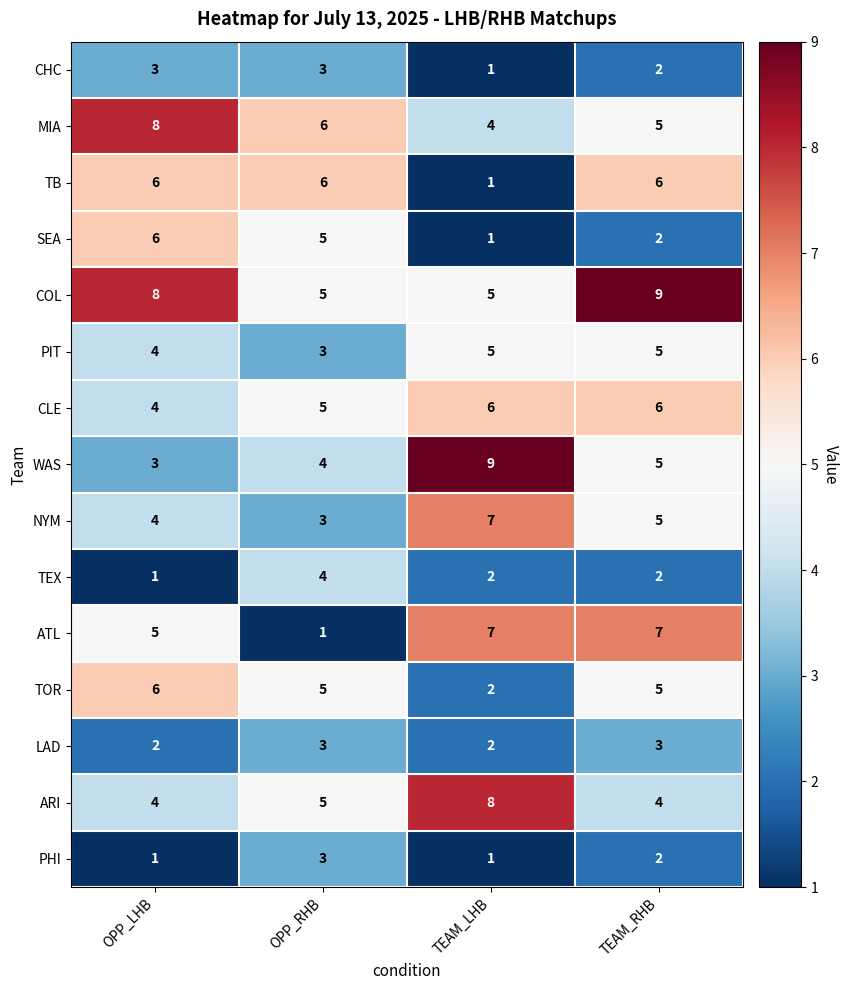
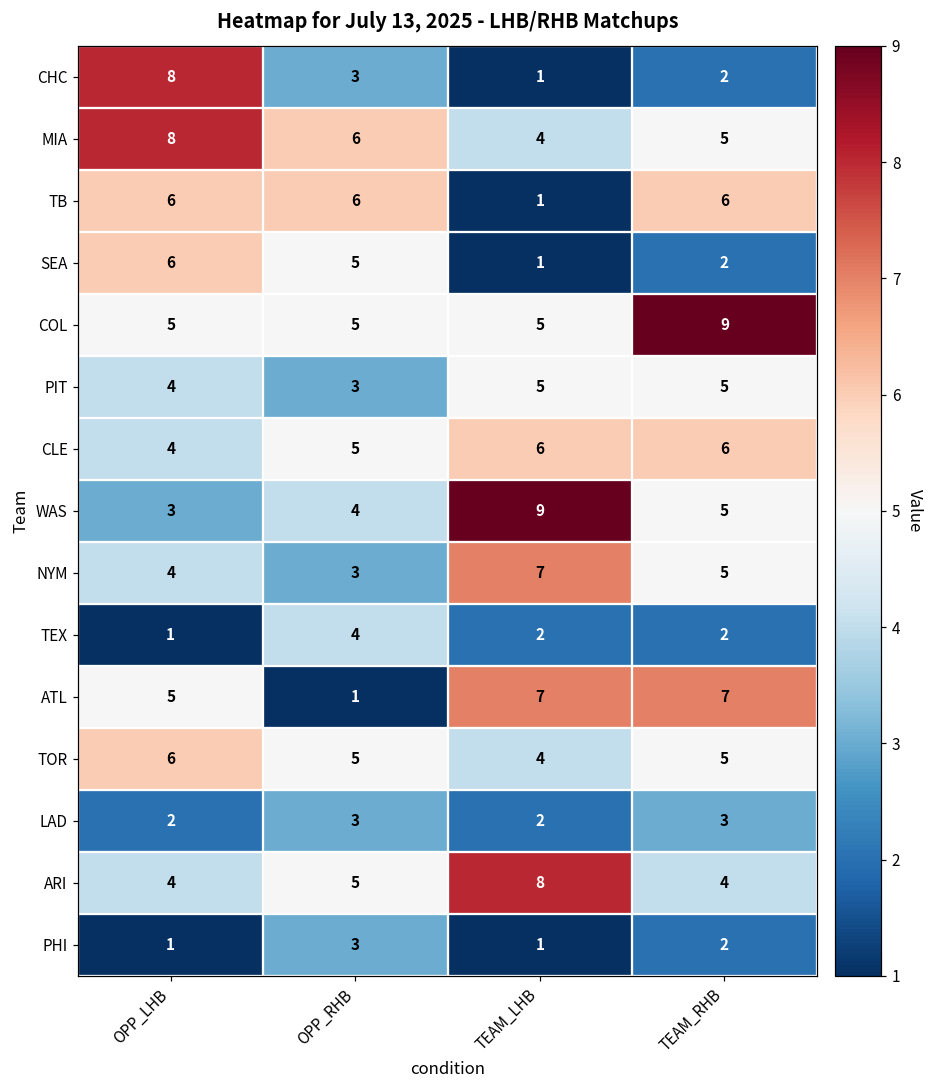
  {
    "CHC": {
-     "OPP_LHB": 3,
+     "OPP_LHB": 8,
      "OPP_RHB": 3,
      "TEAM_LHB": 1,
      "TEAM_RHB": 2
    },
    "MIA": {
      "OPP_LHB": 8,
      "OPP_RHB": 6,
      "TEAM_LHB": 4,
      "TEAM_RHB": 5
    },
    "TB": {
      "OPP_LHB": 6,
      "OPP_RHB": 6,
      "TEAM_LHB": 1,
      "TEAM_RHB": 6
    },
    "SEA": {
      "OPP_LHB": 6,
      "OPP_RHB": 5,
      "TEAM_LHB": 1,
      "TEAM_RHB": 2
    },
    "COL": {
-     "OPP_LHB": 8,
+     "OPP_LHB": 5,
      "OPP_RHB": 5,
      "TEAM_LHB": 5,
      "TEAM_RHB": 9
    },
    "PIT": {
      "OPP_LHB": 4,
      "OPP_RHB": 3,
      "TEAM_LHB": 5,
      "TEAM_RHB": 5
    },
    "CLE": {
      "OPP_LHB": 4,
      "OPP_RHB": 5,
      "TEAM_LHB": 6,
      "TEAM_RHB": 6
    },
    "WAS": {
      "OPP_LHB": 3,
      "OPP_RHB": 4,
      "TEAM_LHB": 9,
      "TEAM_RHB": 5
    },
    "NYM": {
      "OPP_LHB": 4,
      "OPP_RHB": 3,
      "TEAM_LHB": 7,
      "TEAM_RHB": 5
    },
    "TEX": {
      "OPP_LHB": 1,
      "OPP_RHB": 4,
      "TEAM_LHB": 2,
      "TEAM_RHB": 2
    },
    "ATL": {
      "OPP_LHB": 5,
      "OPP_RHB": 1,
      "TEAM_LHB": 7,
      "TEAM_RHB": 7
    },
    "TOR": {
      "OPP_LHB": 6,
      "OPP_RHB": 5,
-     "TEAM_LHB": 2,
+     "TEAM_LHB": 4,
      "TEAM_RHB": 5
    },
    "LAD": {
      "OPP_LHB": 2,
      "OPP_RHB": 3,
      "TEAM_LHB": 2,
      "TEAM_RHB": 3
    },
    "ARI": {
      "OPP_LHB": 4,
      "OPP_RHB": 5,
      "TEAM_LHB": 8,
      "TEAM_RHB": 4
    },
    "PHI": {
      "OPP_LHB": 1,
      "OPP_RHB": 3,
      "TEAM_LHB": 1,
      "TEAM_RHB": 2
    }
  }
